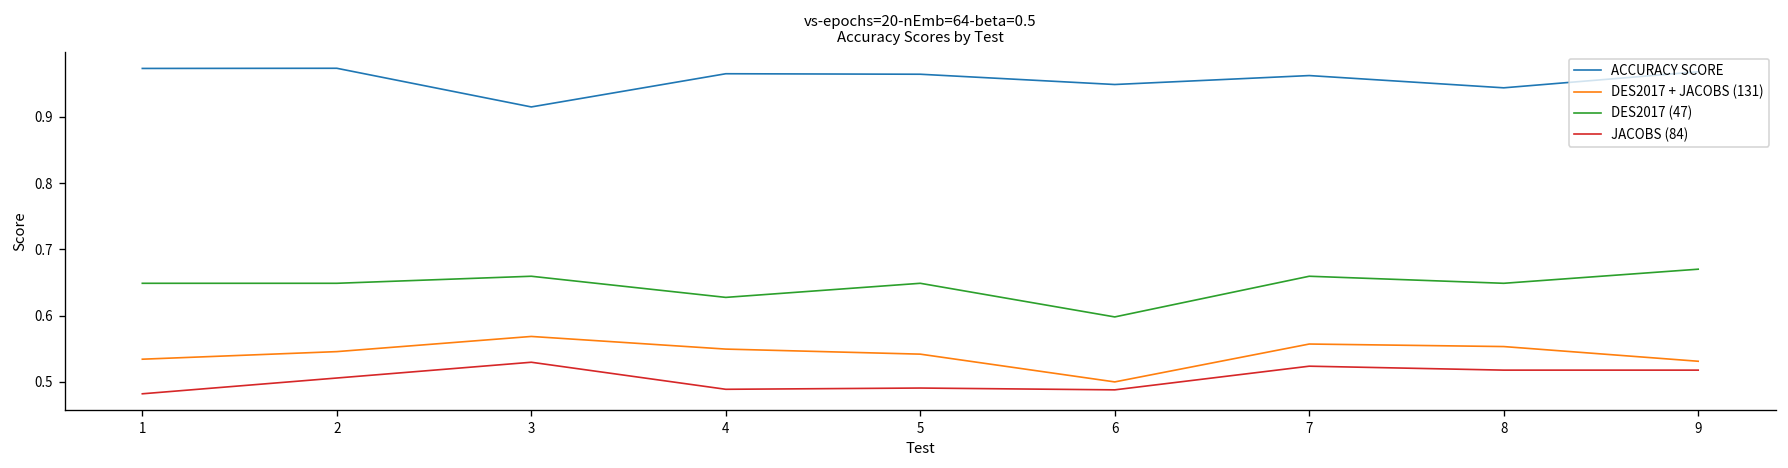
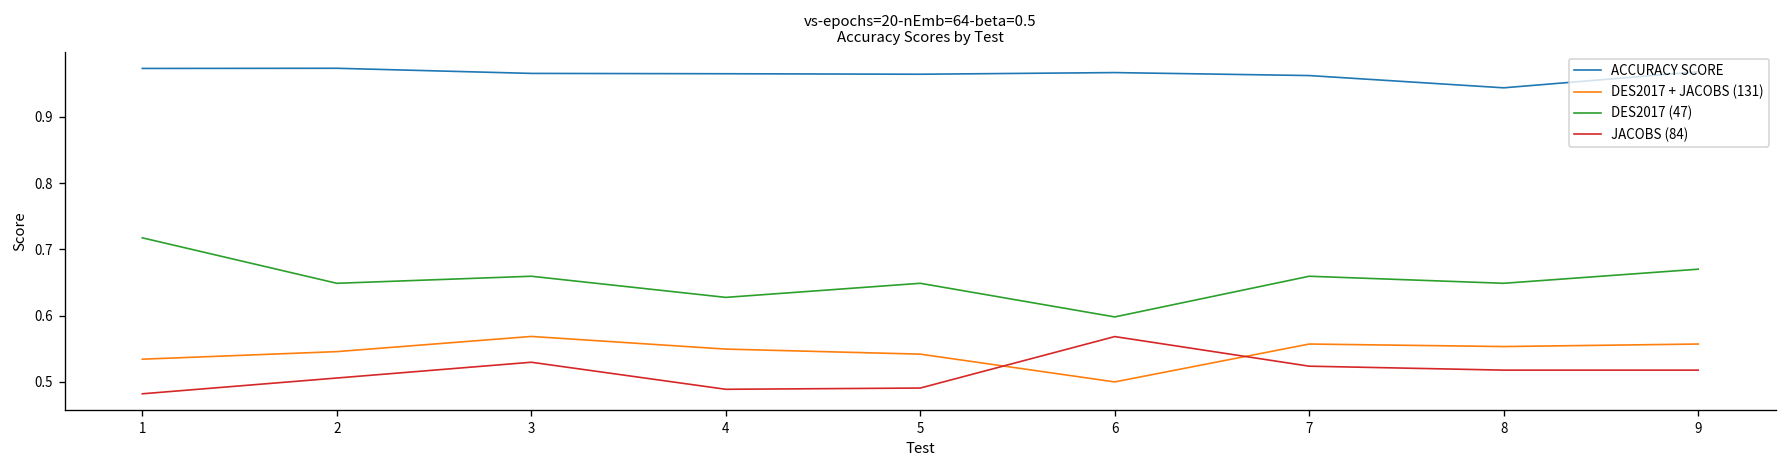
  {
    "ACCURACY SCORE": {
      "1": 0.97,
      "2": 0.97,
-     "3": 0.92,
+     "3": 0.97,
      "4": 0.97,
      "5": 0.96,
-     "6": 0.95,
+     "6": 0.97,
      "7": 0.96,
      "8": 0.94
    },
    "DES2017 + JACOBS (131)": {
      "1": 0.53,
      "2": 0.55,
      "3": 0.57,
      "4": 0.55,
      "5": 0.54,
      "6": 0.50,
      "7": 0.56,
      "8": 0.55,
-     "9": 0.53
+     "9": 0.56
    },
    "DES2017 (47)": {
-     "1": 0.65,
+     "1": 0.72,
      "2": 0.65,
      "3": 0.66,
      "4": 0.63,
      "5": 0.65,
      "6": 0.60,
      "7": 0.66,
      "8": 0.65,
      "9": 0.67
    },
    "JACOBS (84)": {
      "1": 0.48,
      "2": 0.51,
      "3": 0.53,
      "4": 0.49,
      "5": 0.49,
-     "6": 0.49,
+     "6": 0.57,
      "7": 0.52,
      "8": 0.52,
      "9": 0.52
    }
  }
